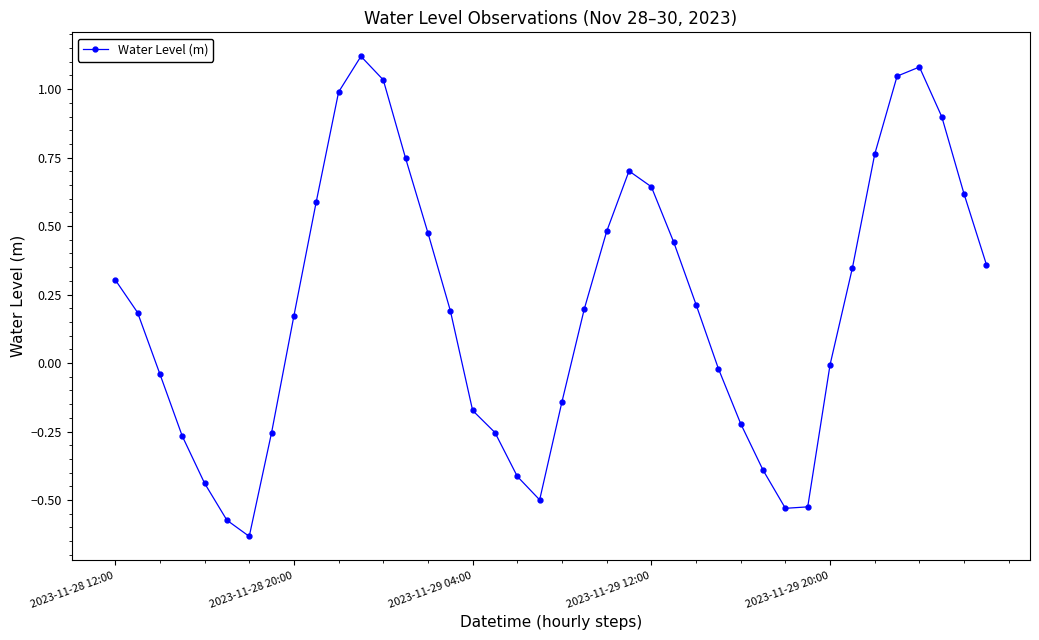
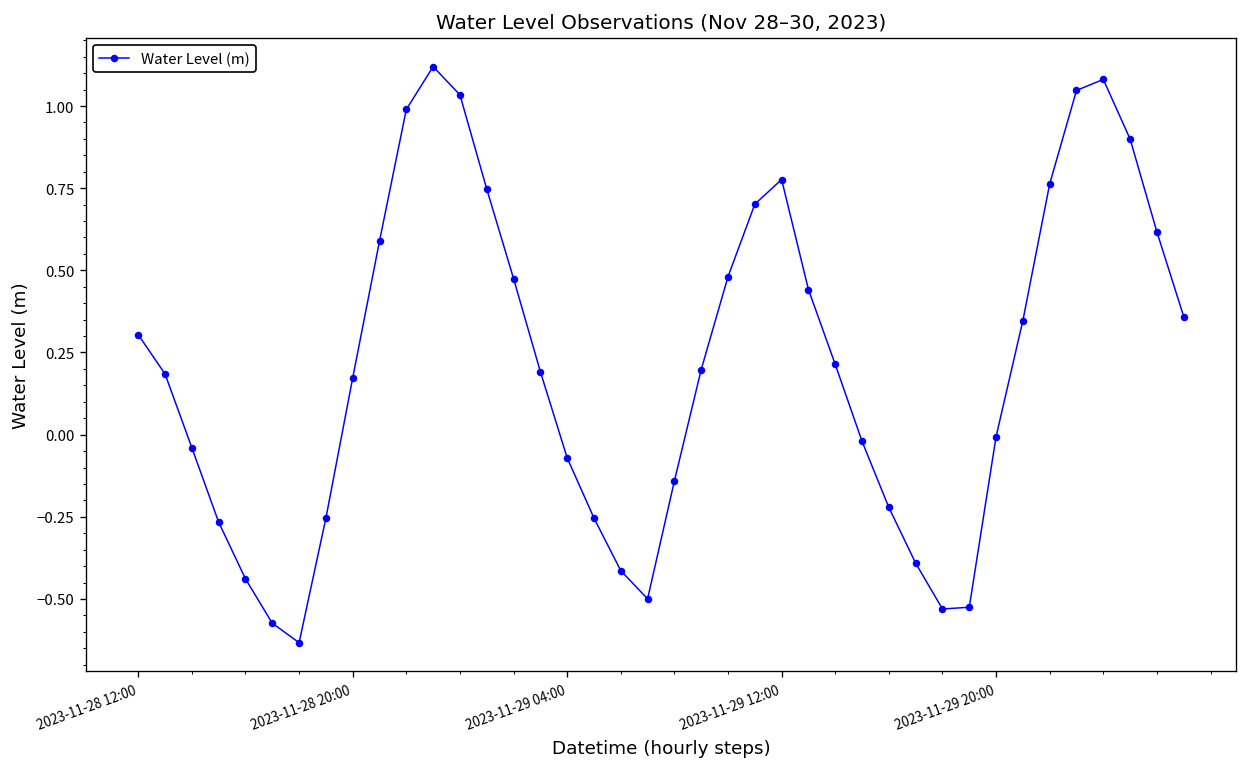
  {
    "2023-11-28 12:00": 0.30,
    "2023-11-28 20:00": 0.17,
-   "2023-11-29 04:00": -0.17,
-   "2023-11-29 12:00": 0.64,
+   "2023-11-29 04:00": -0.07,
+   "2023-11-29 12:00": 0.78,
    "2023-11-29 20:00": -0.01
  }
